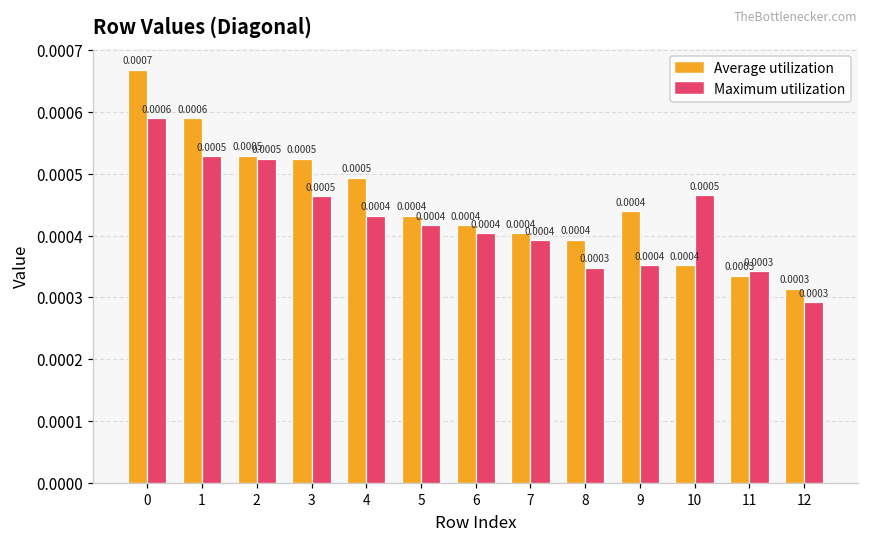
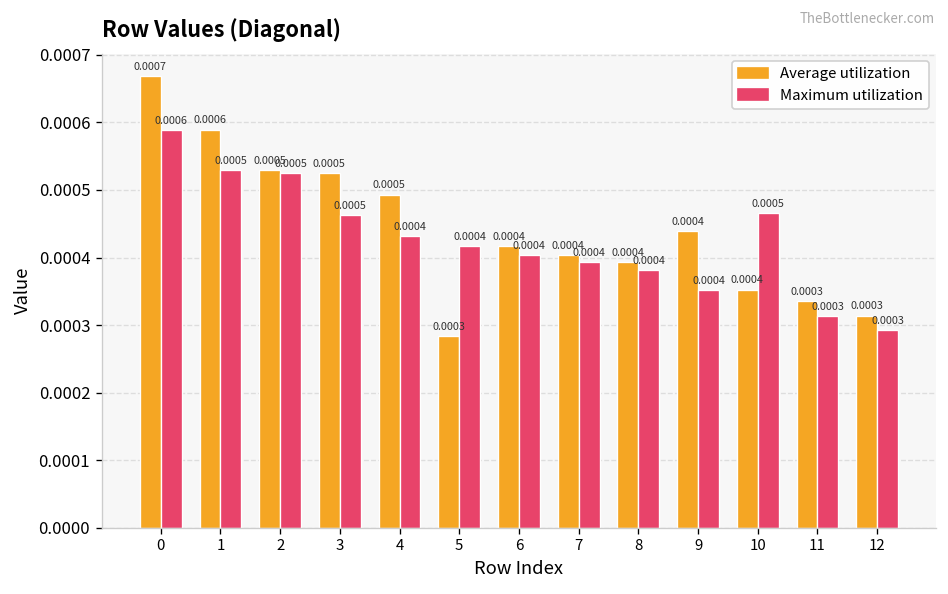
  {
    "Average utilization": {
      "0": 0.0007,
      "1": 0.0006,
      "3": 0.0005,
      "4": 0.0005,
-     "5": 0.0004,
+     "5": 0.0003,
      "6": 0.0004,
      "7": 0.0004,
      "8": 0.0004,
      "9": 0.0004,
      "10": 0.0004,
      "12": 0.0003
    },
    "Maximum utilization": {
      "0": 0.0006,
      "1": 0.0005,
      "3": 0.0005,
      "4": 0.0004,
      "5": 0.0004,
      "6": 0.0004,
      "7": 0.0004,
-     "8": 0.0003,
+     "8": 0.0004,
      "9": 0.0004,
      "10": 0.0005,
-     "11": 0.00034,
+     "11": 0.00031,
      "12": 0.0003
    }
  }
